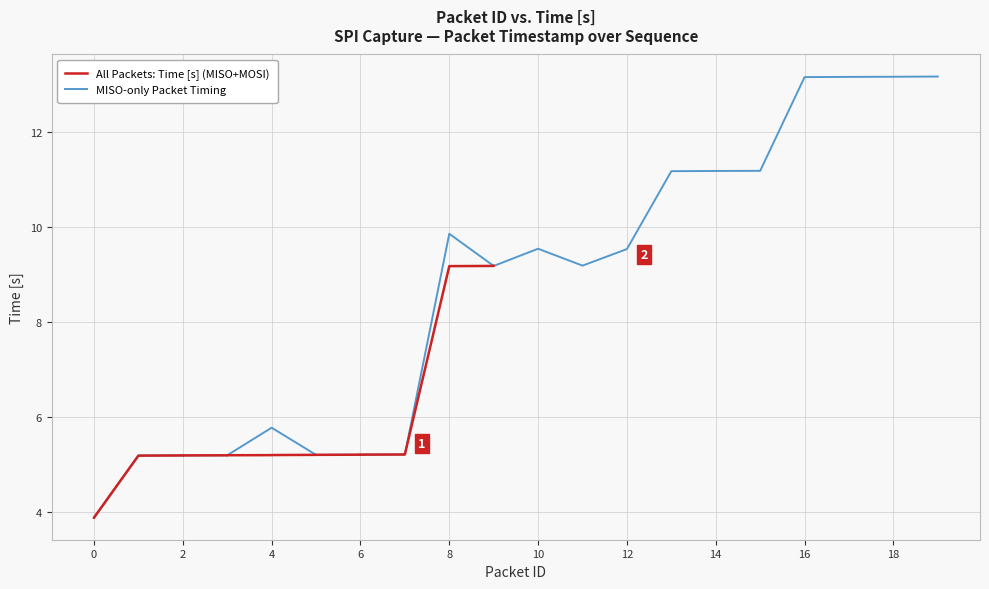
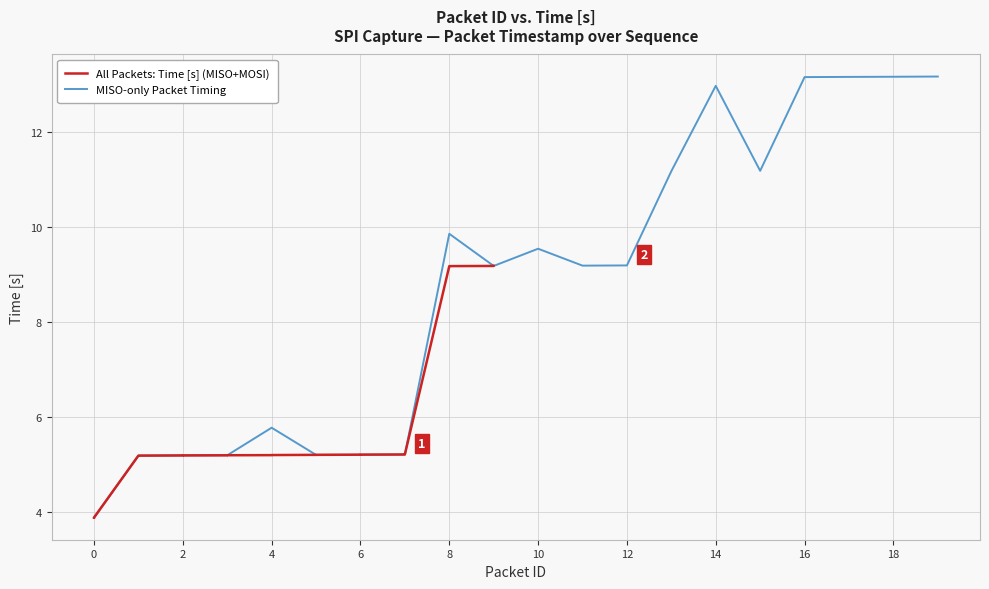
  {
    "MISO-only Packet Timing": {
      "4": 5.8,
      "8": 9.9,
      "10": 9.5,
-     "12": 9.5,
-     "14": 11.2,
+     "12": 9.2,
+     "14": 13.0,
      "16": 13.2,
      "18": 13.2
    }
  }
